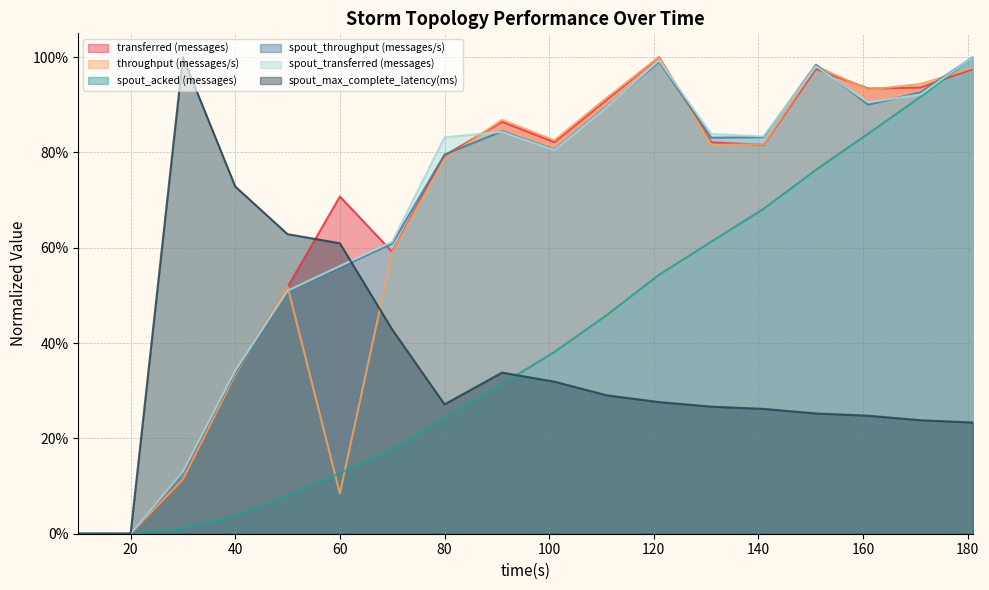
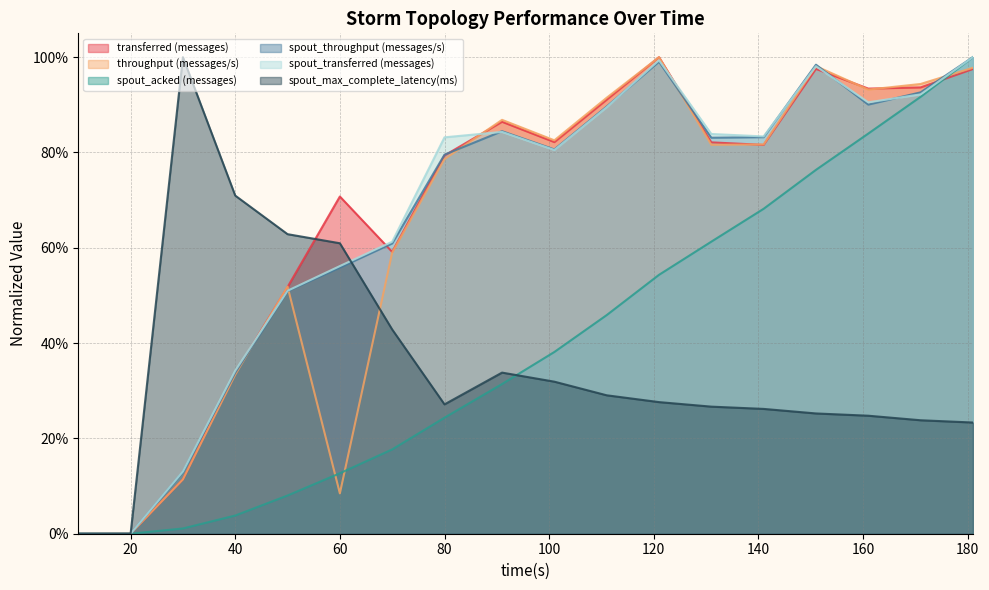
  {
    "transferred (messages)": {
      "60": "71%"
    },
    "throughput (messages/s)": {
      "60": "8%",
      "80": "79%"
    },
    "spout_transferred (messages)": {
      "80": "83%"
    },
    "spout_max_complete_latency(ms)": {
-     "40": "73%",
+     "40": "71%",
      "60": "61%",
      "80": "27%"
    }
  }
